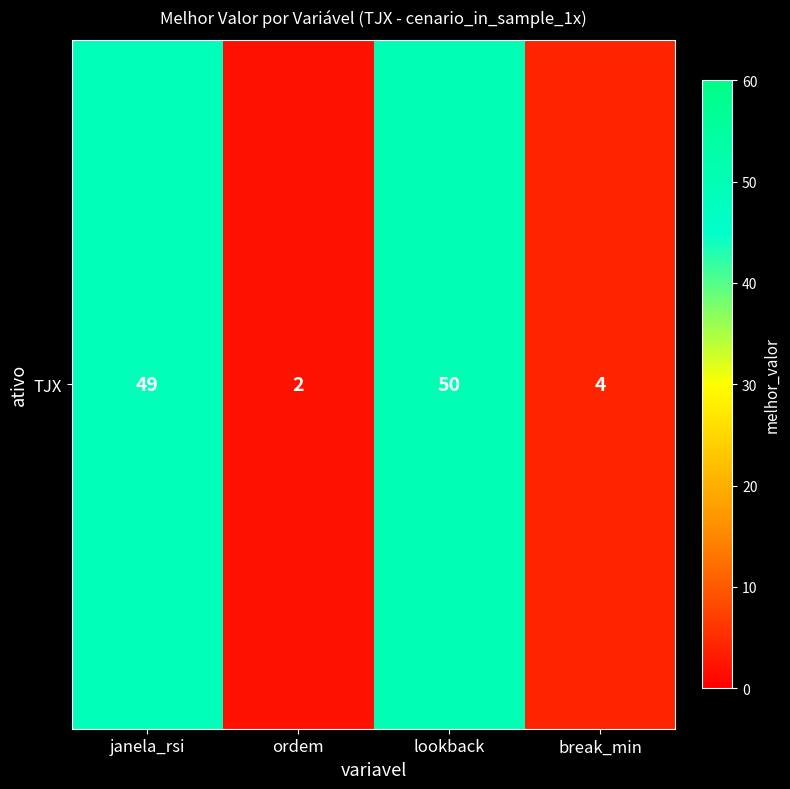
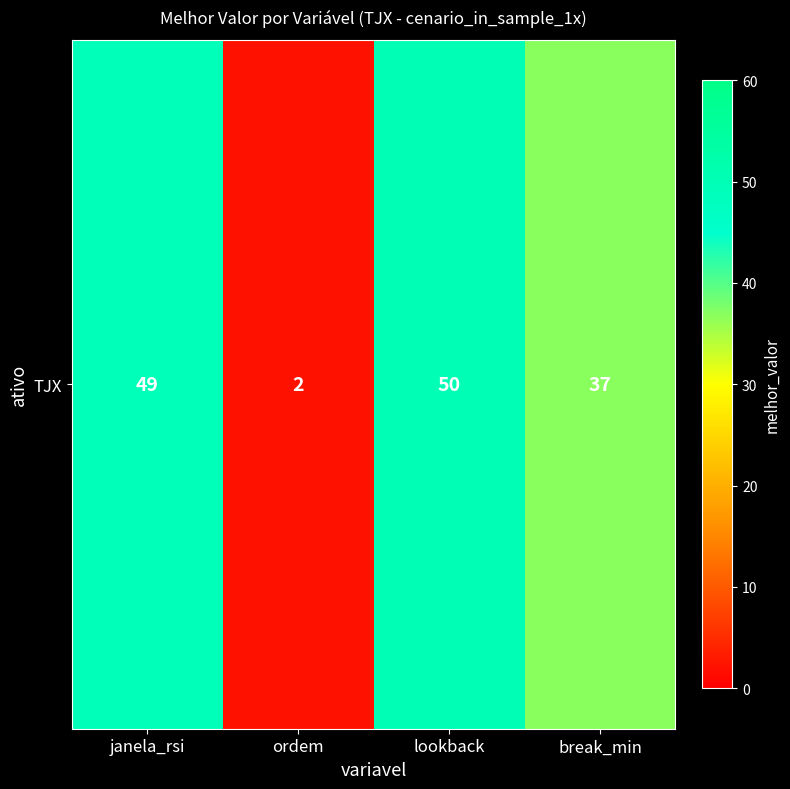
  {
    "TJX": {
      "janela_rsi": 49,
      "ordem": 2,
      "lookback": 50,
-     "break_min": 4
+     "break_min": 37
    }
  }
